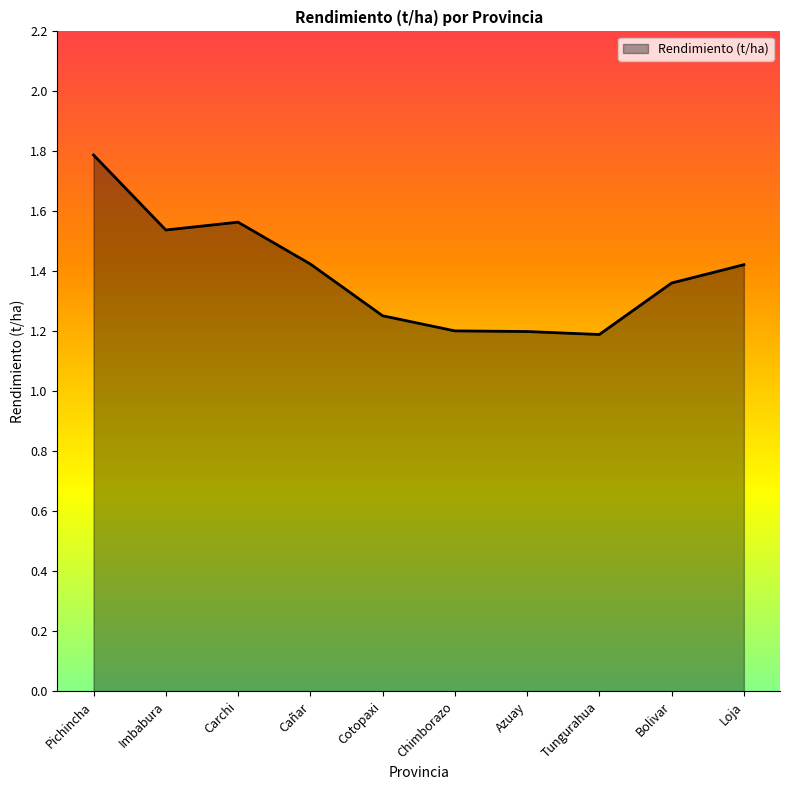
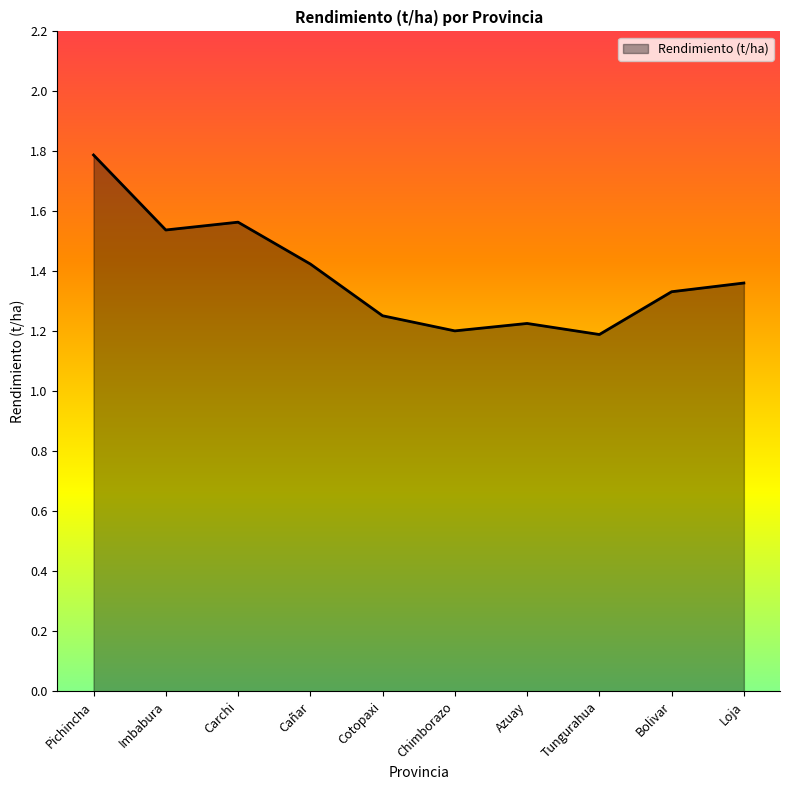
  {
    "Pichincha": 1.79,
    "Imbabura": 1.54,
    "Carchi": 1.56,
    "Cañar": 1.42,
    "Cotopaxi": 1.25,
    "Chimborazo": 1.20,
-   "Azuay": 1.20,
+   "Azuay": 1.23,
    "Tungurahua": 1.19,
-   "Bolivar": 1.36,
-   "Loja": 1.42
+   "Bolivar": 1.33,
+   "Loja": 1.36
  }
